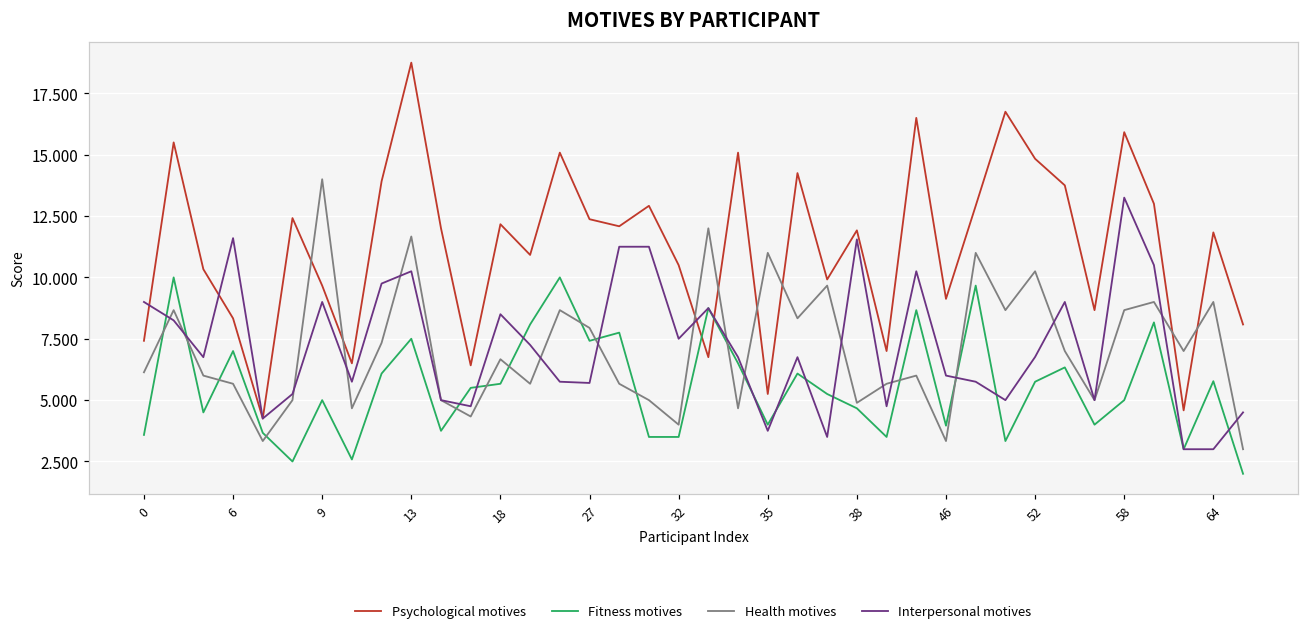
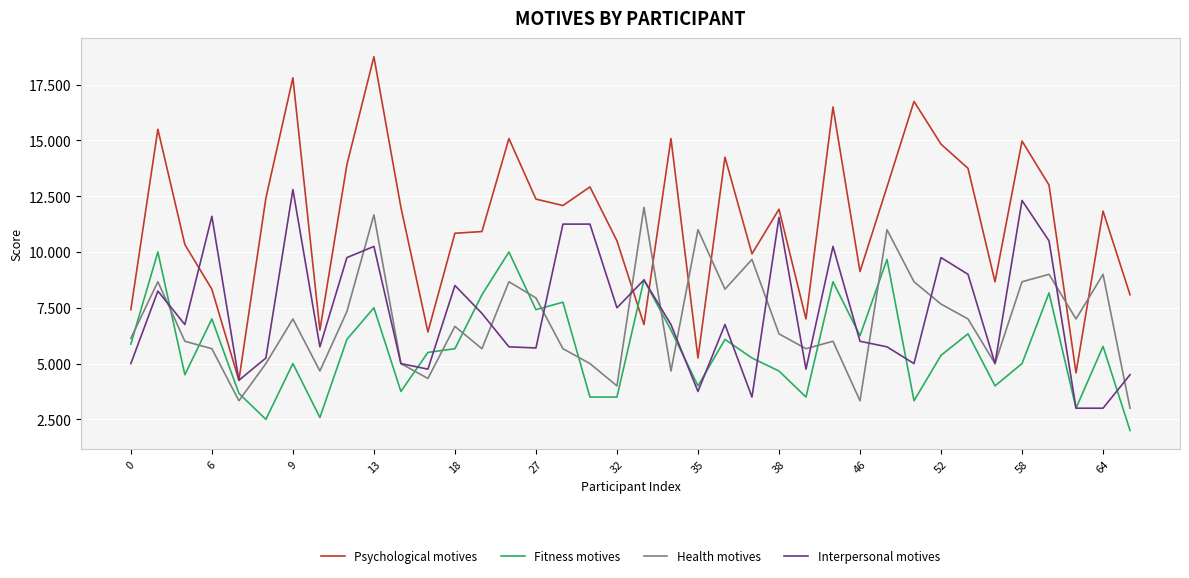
  {
    "Psychological motives": {
      "0": 7.4,
      "6": 8.3,
-     "9": 9.7,
-     "18": 12.2,
+     "9": 17.8,
+     "18": 10.8,
      "27": 12.4,
      "38": 11.9,
      "46": 9.1,
      "52": 14.8,
-     "58": 15.9,
+     "58": 15.0,
      "64": 11.8
    },
    "Fitness motives": {
-     "0": 3.6,
+     "0": 5.9,
      "6": 7.0,
      "9": 5.0,
      "18": 5.7,
      "27": 7.4,
      "38": 4.7,
-     "46": 4.0,
-     "52": 5.8,
+     "46": 6.3,
+     "52": 5.4,
      "58": 5.0,
      "64": 5.8
    },
    "Health motives": {
      "0": 6.1,
      "6": 5.7,
-     "9": 14,
+     "9": 7,
      "18": 6.7,
      "27": 7.9,
-     "38": 4.9,
+     "38": 6.3,
      "46": 3.3,
-     "52": 10.2,
+     "52": 7.7,
      "58": 8.7,
      "64": 9.0
    },
    "Interpersonal motives": {
-     "0": 9,
+     "0": 5,
      "6": 11.6,
-     "9": 9.0,
+     "9": 12.8,
      "18": 8.5,
      "27": 5.7,
      "38": 11.6,
      "46": 6.0,
-     "52": 6.8,
-     "58": 13.3,
+     "52": 9.8,
+     "58": 12.3,
      "64": 3.0
    }
  }
